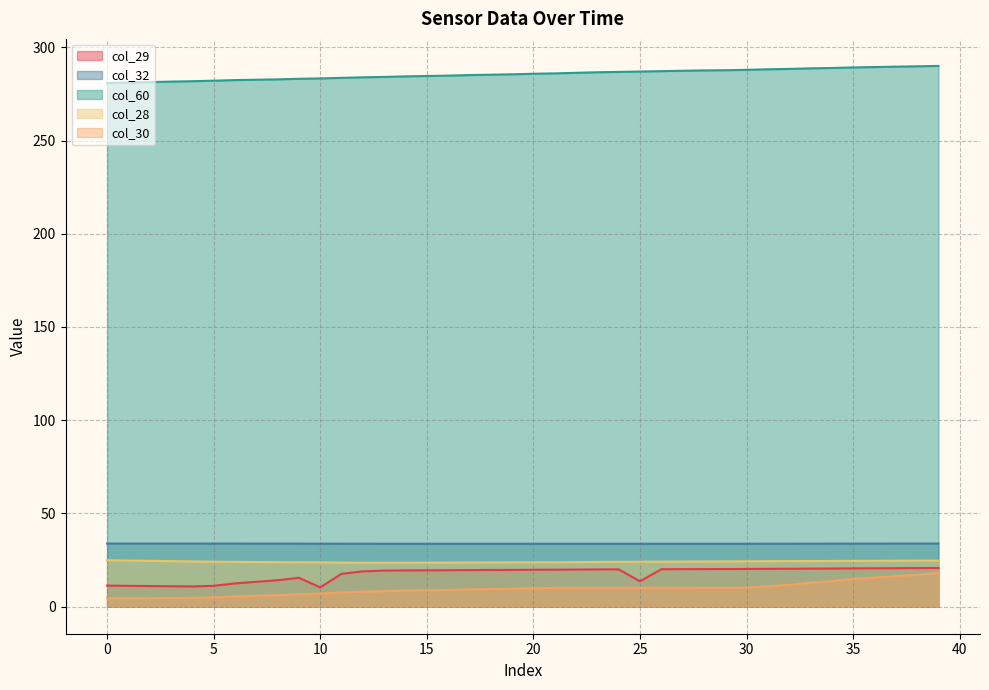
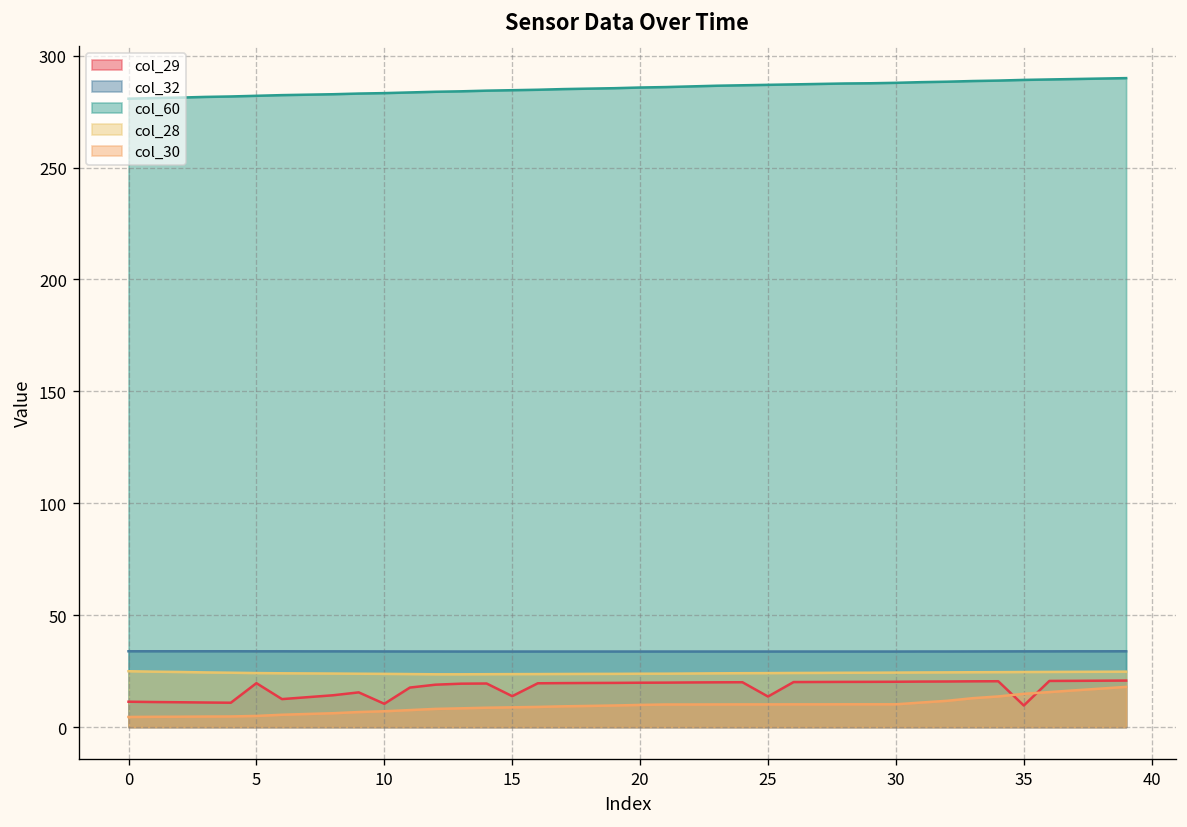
  {
    "col_29": {
      "0": 11,
-     "5": 11,
+     "5": 20,
      "10": 10,
-     "15": 20,
+     "15": 14,
      "20": 20,
      "25": 14,
      "30": 20,
-     "35": 21
+     "35": 10
    }
  }
